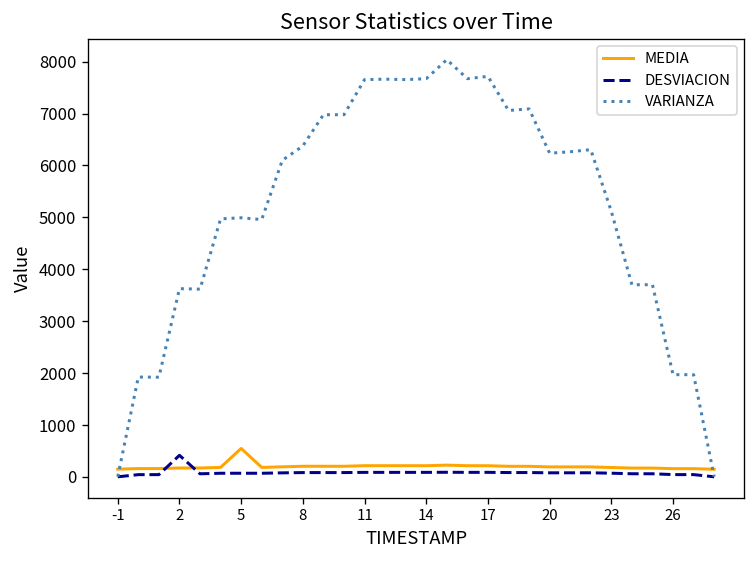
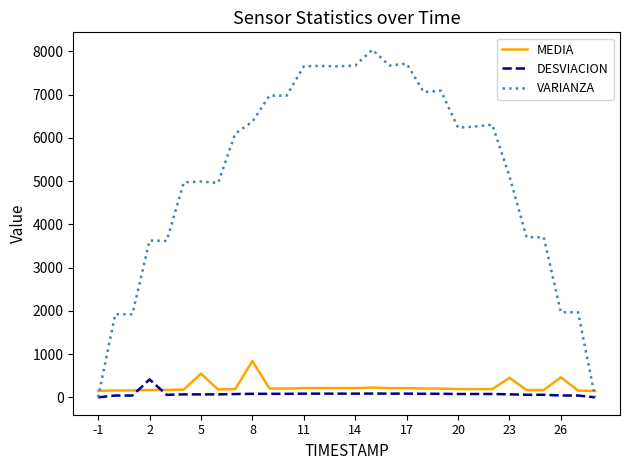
  {
    "MEDIA": {
      "-1": 100,
      "2": 200,
      "5": 500,
-     "8": 200,
+     "8": 800,
      "11": 200,
      "14": 200,
      "17": 200,
      "20": 200,
-     "23": 200,
-     "26": 200
+     "23": 500,
+     "26": 500
    },
    "DESVIACION": {
      "2": 400,
      "5": 100,
      "8": 100,
      "11": 100,
      "14": 100,
      "17": 100,
      "20": 100,
      "23": 100,
      "26": 0
    },
    "VARIANZA": {
      "2": 3600,
      "5": 5000,
      "8": 6400,
      "11": 7700,
      "14": 7700,
      "17": 7700,
      "20": 6200,
      "23": 5100,
      "26": 2000
    }
  }
